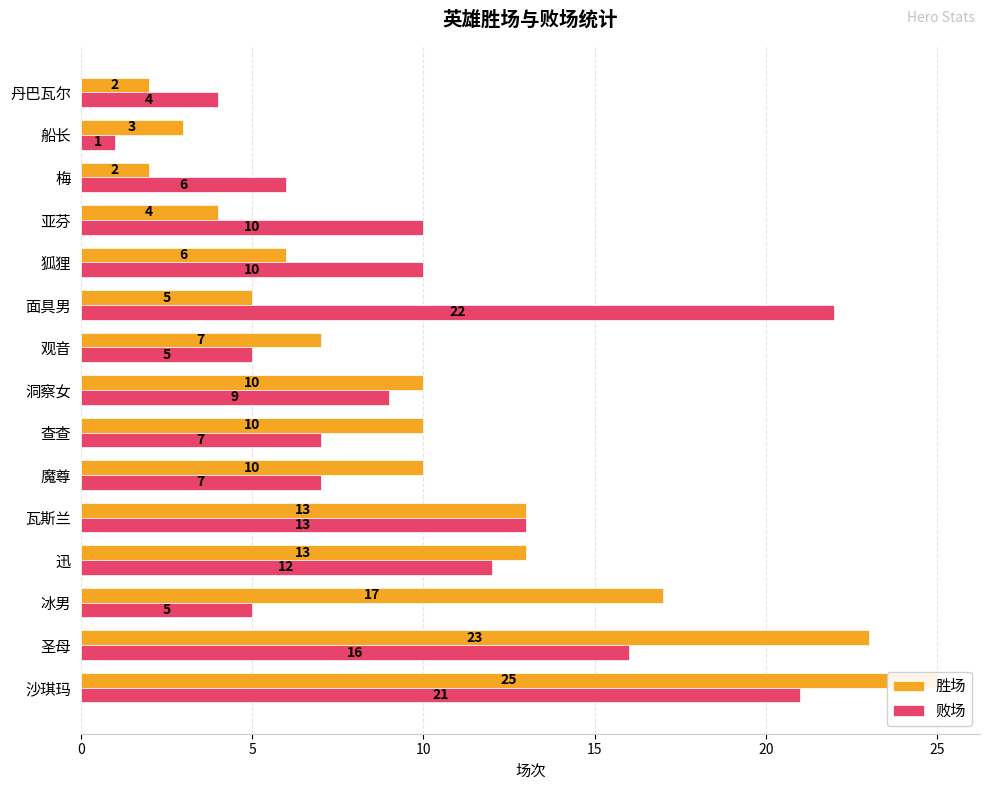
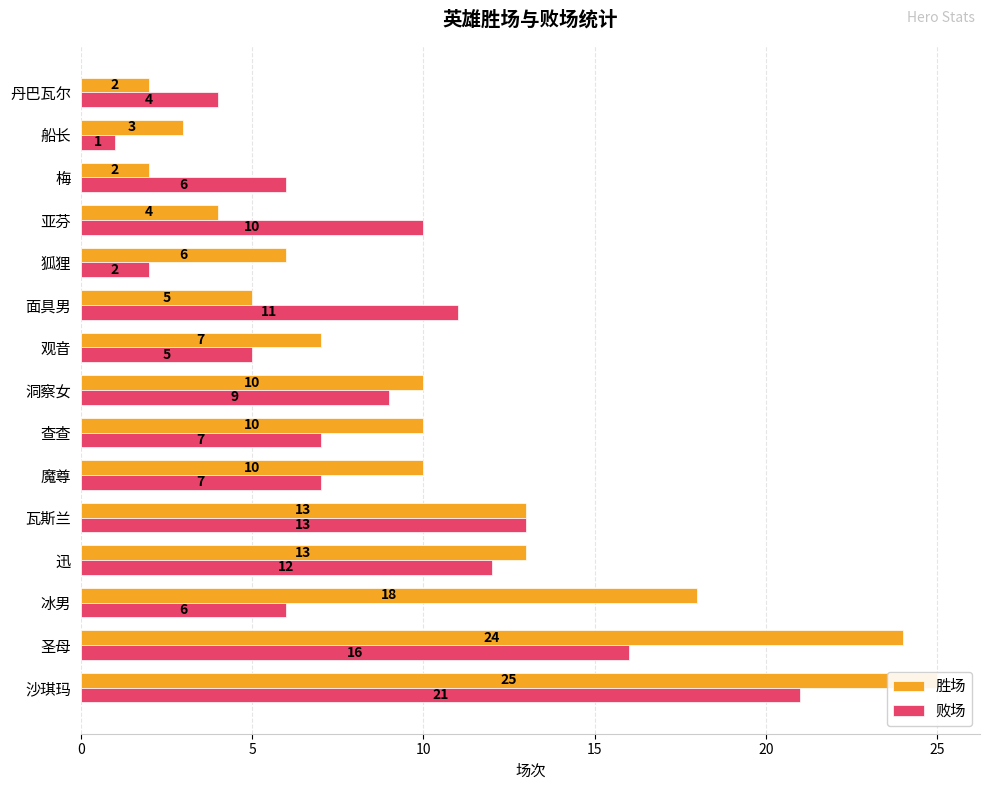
  {
    "胜场": {
      "丹巴瓦尔": 2,
      "船长": 3,
      "梅": 2,
      "亚芬": 4,
      "狐狸": 6,
      "面具男": 5,
      "观音": 7,
      "洞察女": 10,
      "查查": 10,
      "魔尊": 10,
      "瓦斯兰": 13,
      "迅": 13,
-     "冰男": 17,
-     "圣母": 23
+     "冰男": 18,
+     "圣母": 24
    },
    "败场": {
      "丹巴瓦尔": 4,
      "船长": 1,
      "梅": 6,
      "亚芬": 10,
-     "狐狸": 10,
-     "面具男": 22,
+     "狐狸": 2,
+     "面具男": 11,
      "观音": 5,
      "洞察女": 9,
      "查查": 7,
      "魔尊": 7,
      "瓦斯兰": 13,
      "迅": 12,
-     "冰男": 5,
+     "冰男": 6,
      "圣母": 16,
      "沙琪玛": 21
    }
  }
